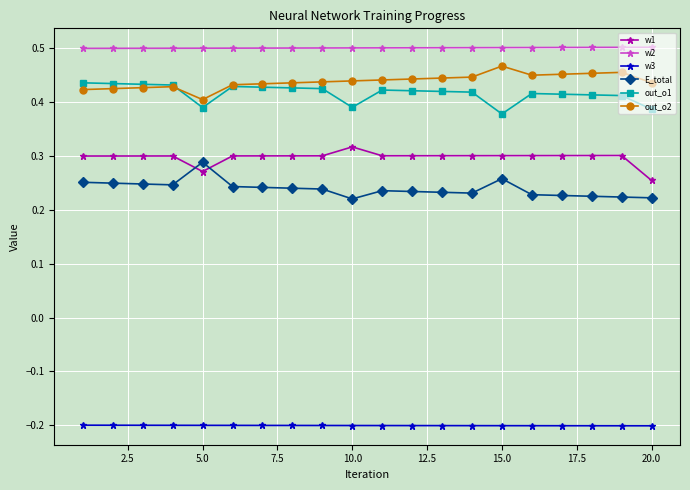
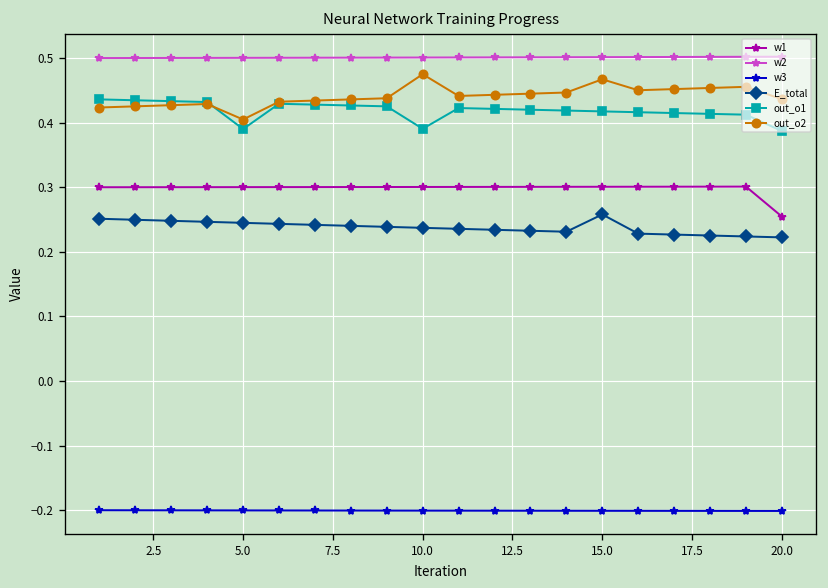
  {
    "w1": {
-     "5.0": 0.27,
-     "10.0": 0.32,
+     "5.0": 0.30,
+     "10.0": 0.30,
      "15.0": 0.30,
      "20.0": 0.25
    },
    "w2": {
      "5.0": 0.50,
      "10.0": 0.50,
      "15.0": 0.50
    },
    "w3": {
      "5.0": -0.20,
      "10.0": -0.20,
      "15.0": -0.20,
      "20.0": -0.20
    },
    "E_total": {
-     "5.0": 0.29,
-     "10.0": 0.22,
+     "5.0": 0.24,
+     "10.0": 0.24,
      "15.0": 0.26,
      "20.0": 0.22
    },
    "out_o1": {
      "5.0": 0.39,
      "10.0": 0.39,
-     "15.0": 0.38
+     "15.0": 0.42
    },
    "out_o2": {
      "5.0": 0.40,
-     "10.0": 0.44,
+     "10.0": 0.47,
      "15.0": 0.47
    }
  }
